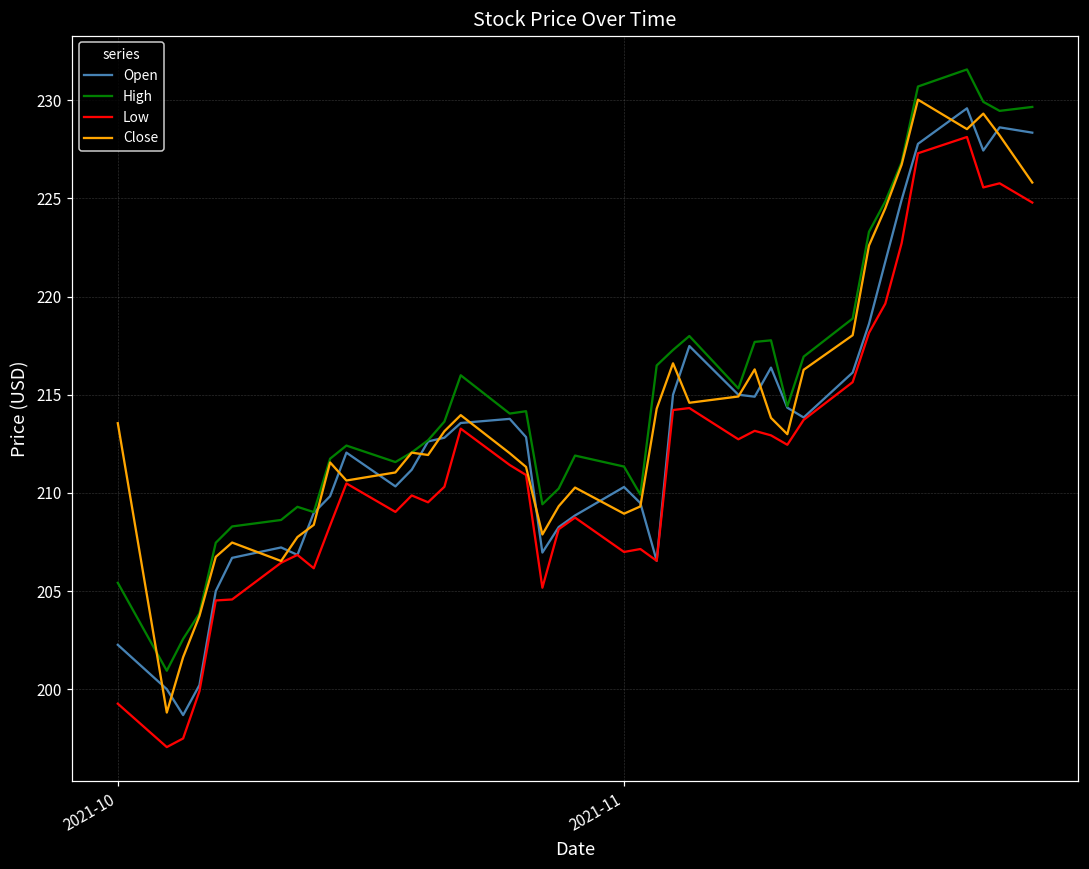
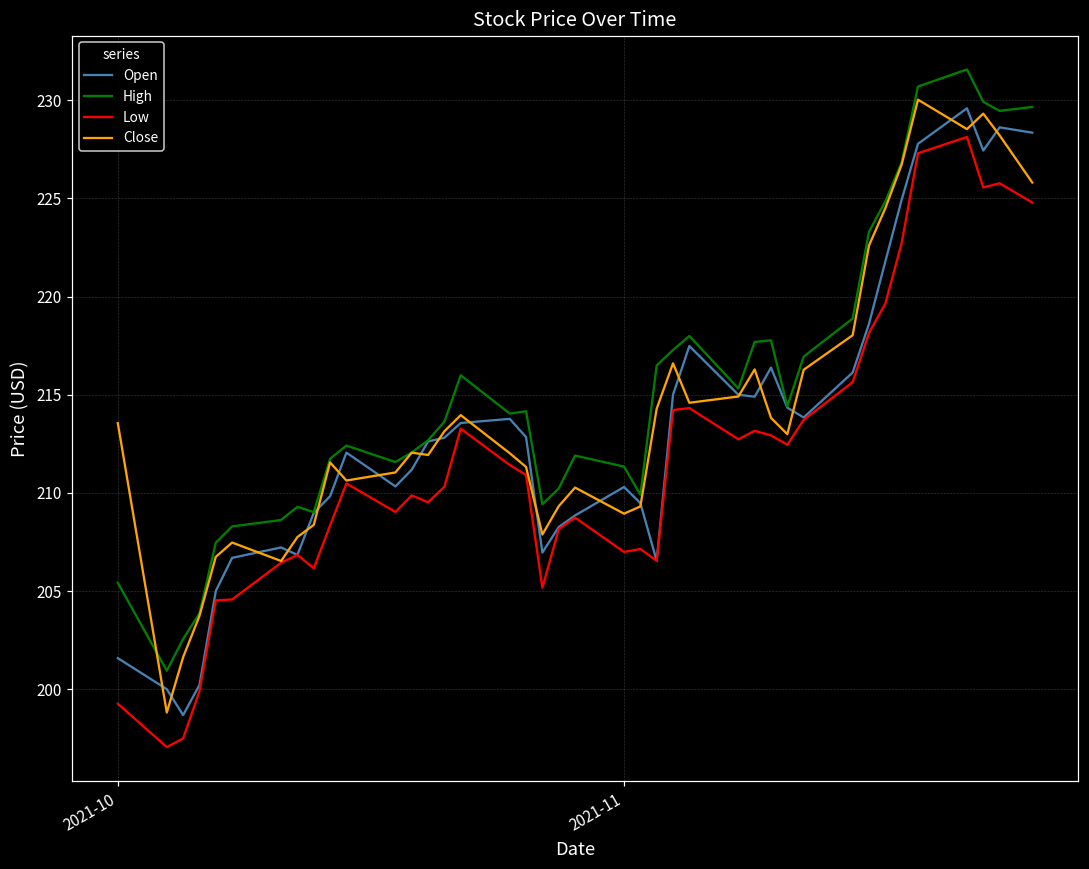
  {
    "Open": {
-     "2021-10": 202.3,
+     "2021-10": 201.6,
      "2021-11": 210.3
    },
    "High": {
      "2021-10": 205.4,
      "2021-11": 211.3
    },
    "Low": {
      "2021-10": 199.3,
      "2021-11": 207.0
    },
    "Close": {
      "2021-10": 213.6,
      "2021-11": 208.9
    }
  }
